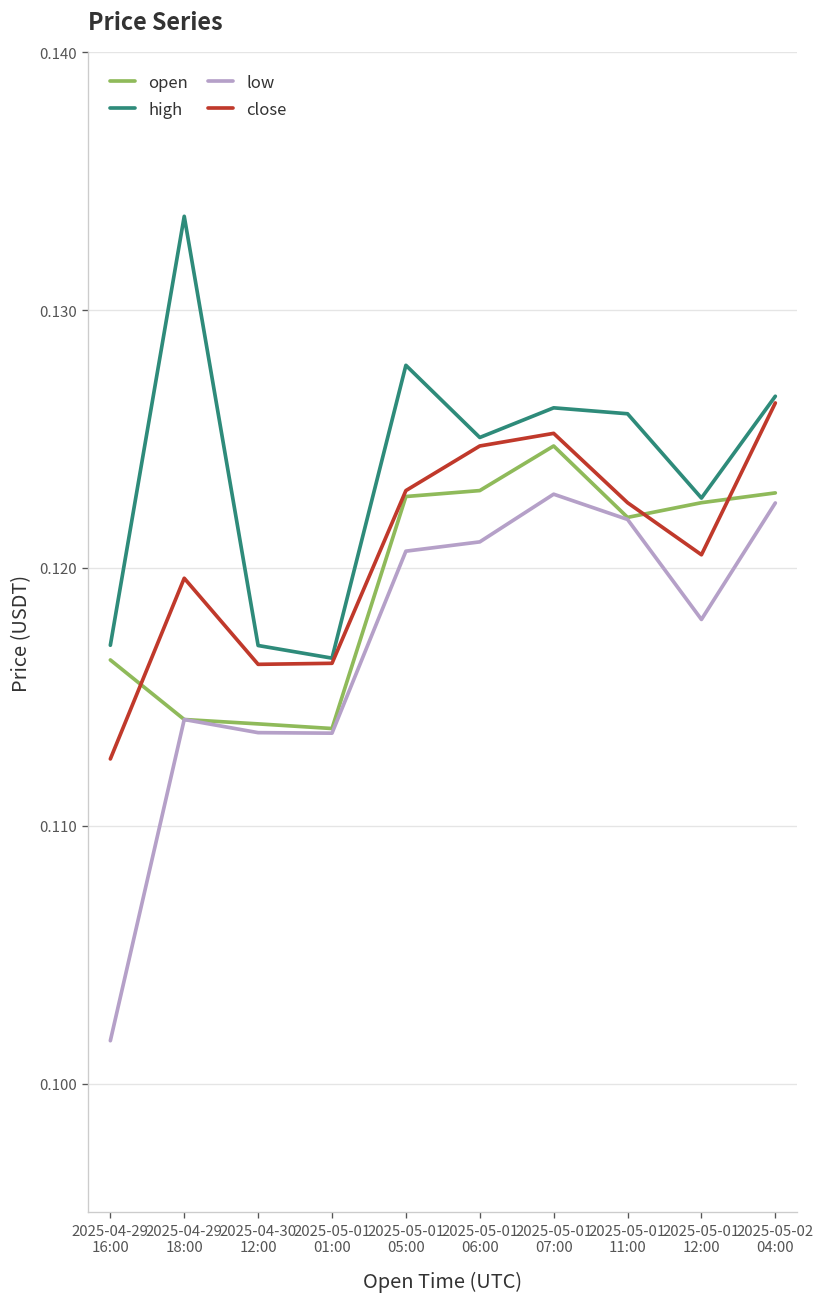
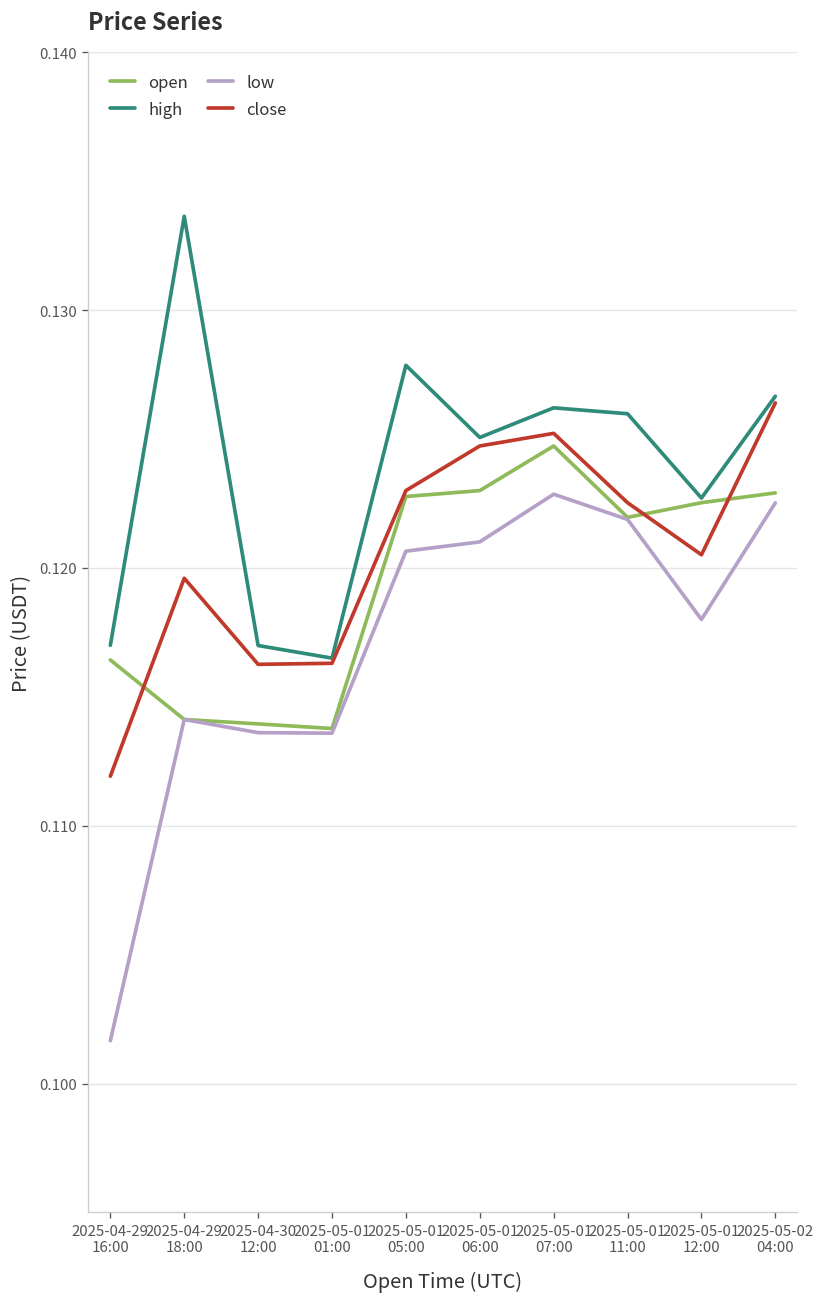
  {
    "open": {
      "2025-04-29 16:00": 0.1164,
      "2025-04-30 12:00": 0.1140,
      "2025-05-01 01:00": 0.1138,
      "2025-05-01 05:00": 0.1228,
      "2025-05-01 06:00": 0.1230,
      "2025-05-01 07:00": 0.1247,
      "2025-05-01 12:00": 0.1225,
      "2025-05-02 04:00": 0.1229
    },
    "high": {
      "2025-04-29 16:00": 0.1170,
      "2025-04-29 18:00": 0.1336,
      "2025-04-30 12:00": 0.1170,
      "2025-05-01 01:00": 0.1165,
      "2025-05-01 05:00": 0.1279,
      "2025-05-01 06:00": 0.1251,
      "2025-05-01 07:00": 0.1262,
      "2025-05-01 11:00": 0.1260,
      "2025-05-01 12:00": 0.1227,
      "2025-05-02 04:00": 0.1267
    },
    "low": {
      "2025-04-29 16:00": 0.1017,
      "2025-04-30 12:00": 0.1136,
      "2025-05-01 01:00": 0.1136,
      "2025-05-01 05:00": 0.1207,
      "2025-05-01 06:00": 0.1210,
      "2025-05-01 07:00": 0.1229,
      "2025-05-01 12:00": 0.1180,
      "2025-05-02 04:00": 0.1225
    },
    "close": {
-     "2025-04-29 16:00": 0.1126,
+     "2025-04-29 16:00": 0.1119,
      "2025-04-29 18:00": 0.1196,
      "2025-04-30 12:00": 0.1163,
      "2025-05-01 01:00": 0.1163,
      "2025-05-01 05:00": 0.1230,
      "2025-05-01 06:00": 0.1247,
      "2025-05-01 07:00": 0.1252,
      "2025-05-01 11:00": 0.1225,
      "2025-05-01 12:00": 0.1205,
      "2025-05-02 04:00": 0.1264
    }
  }
